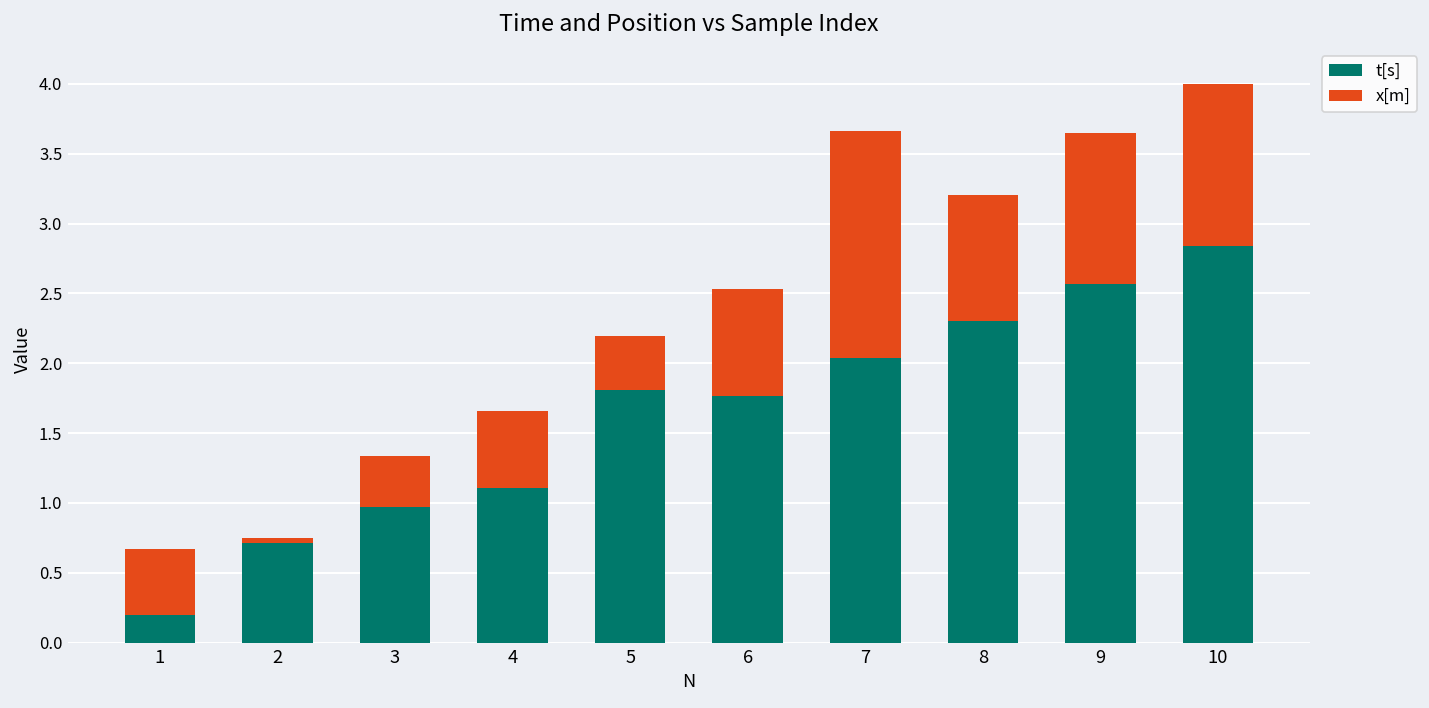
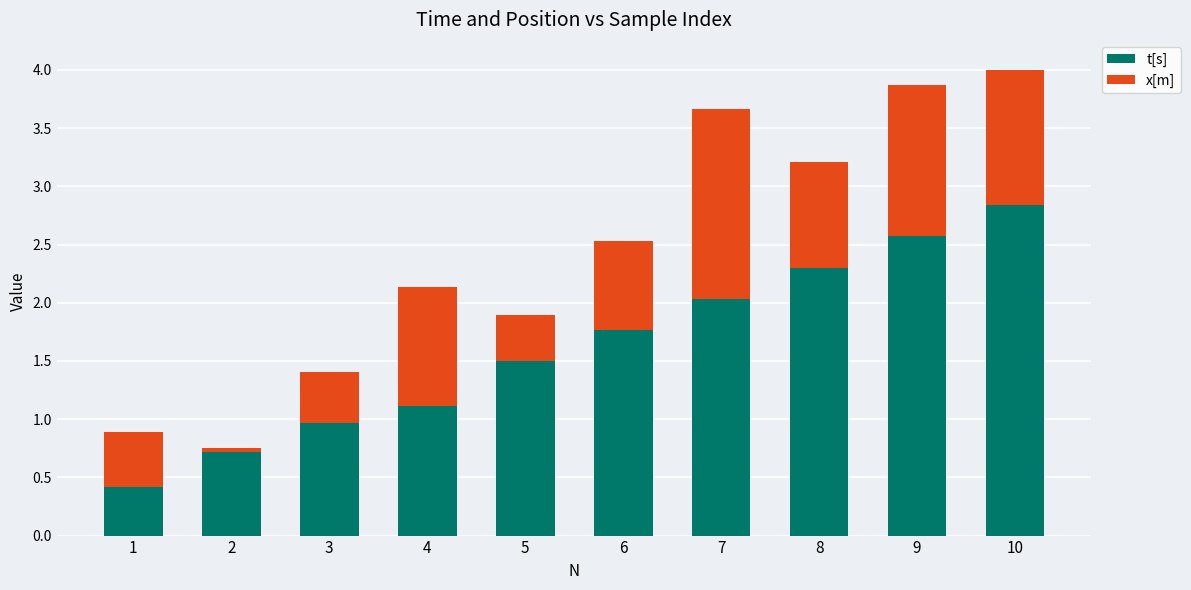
  {
    "t[s]": {
-     "1": 0.20,
+     "1": 0.42,
      "2": 0.72,
      "3": 0.97,
      "4": 1.11,
-     "5": 1.81,
+     "5": 1.50,
      "6": 1.77,
      "7": 2.04,
      "8": 2.30,
      "9": 2.57,
      "10": 2.84
    },
    "x[m]": {
      "1": 0.47,
      "2": 0.03,
-     "3": 0.37,
-     "4": 0.55,
+     "3": 0.44,
+     "4": 1.03,
      "5": 0.39,
      "6": 0.76,
      "7": 1.63,
      "8": 0.91,
-     "9": 1.08,
+     "9": 1.30,
      "10": 1.16
    }
  }
